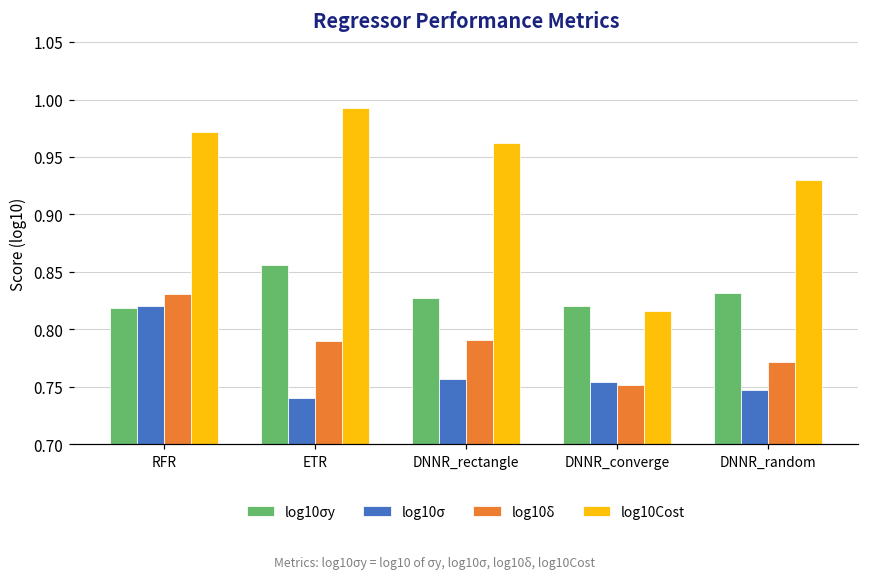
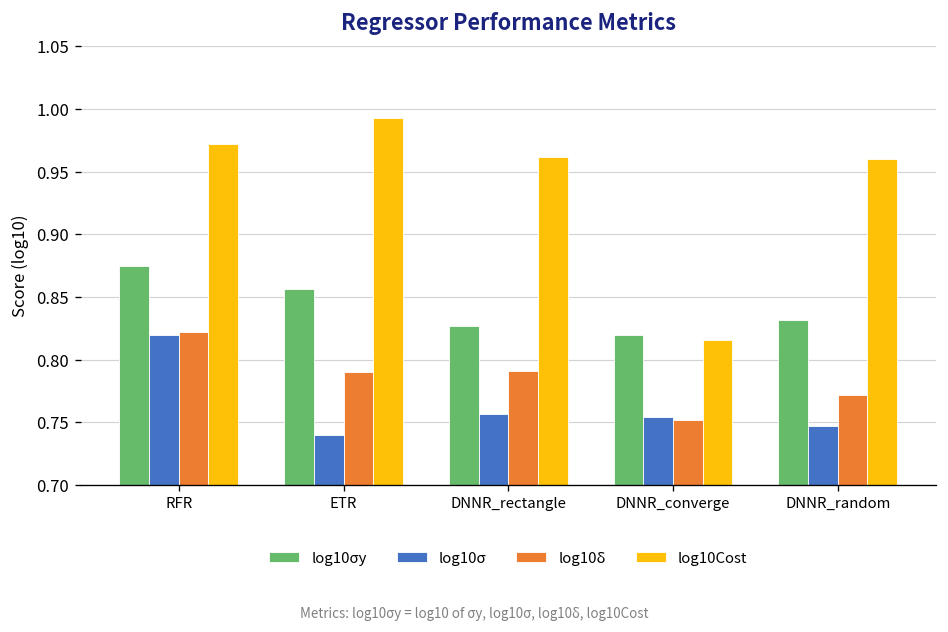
  {
    "log10σy": {
-     "RFR": 0.819,
+     "RFR": 0.875,
      "ETR": 0.856,
      "DNNR_rectangle": 0.827,
      "DNNR_converge": 0.820,
      "DNNR_random": 0.832
    },
    "log10σ": {
      "RFR": 0.820,
      "ETR": 0.740,
      "DNNR_rectangle": 0.757,
      "DNNR_converge": 0.754,
      "DNNR_random": 0.747
    },
    "log10δ": {
-     "RFR": 0.831,
+     "RFR": 0.822,
      "ETR": 0.790,
      "DNNR_rectangle": 0.791,
      "DNNR_converge": 0.752,
      "DNNR_random": 0.772
    },
    "log10Cost": {
      "RFR": 0.97,
      "ETR": 0.993,
      "DNNR_rectangle": 0.96,
      "DNNR_converge": 0.816,
-     "DNNR_random": 0.93
+     "DNNR_random": 0.96
    }
  }
